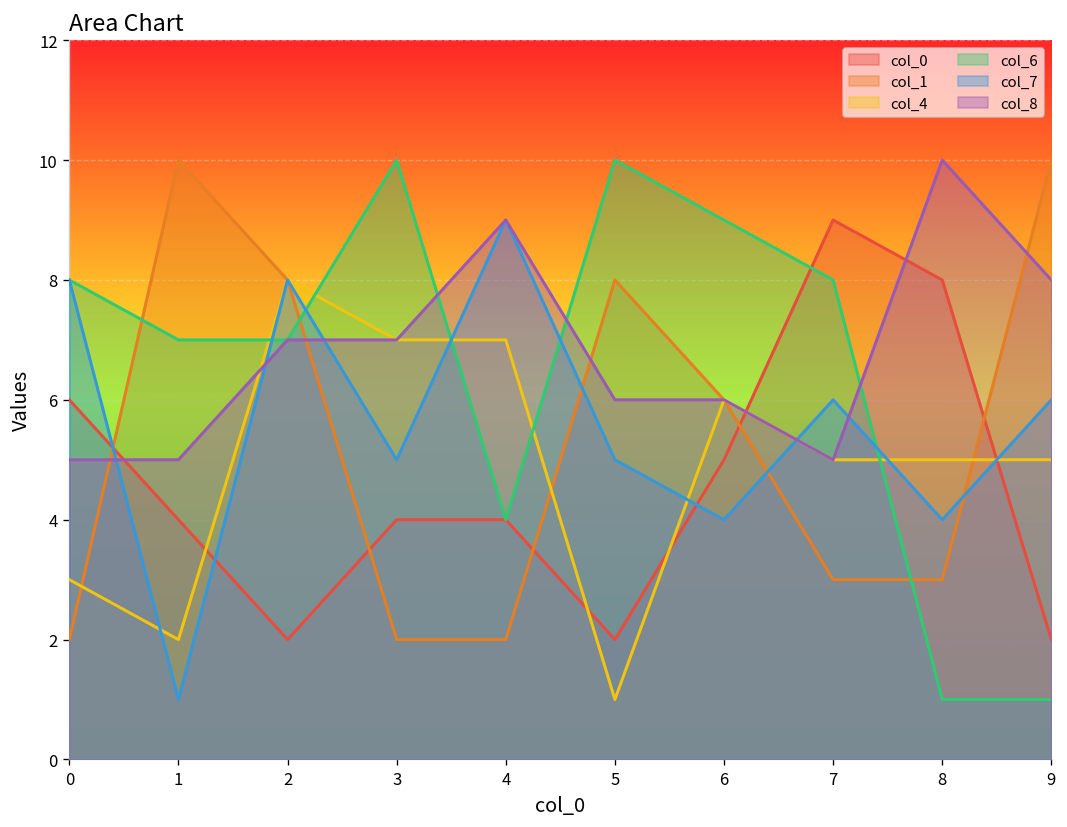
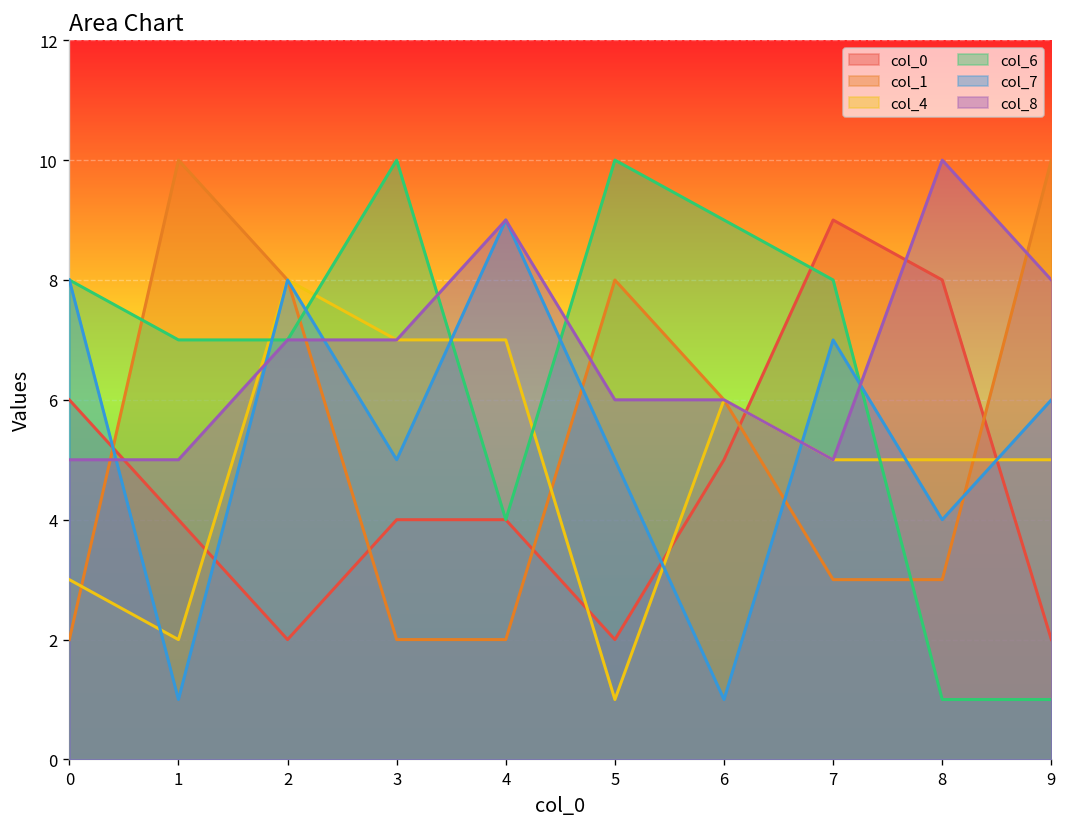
  {
    "col_6": {
      "1": 7,
      "3": 10,
      "5": 10,
      "6": 9,
      "7": 8,
      "8": 1,
      "9": 1
    },
    "col_7": {
      "1": 1,
      "3": 5,
      "5": 5,
-     "6": 4,
-     "7": 6,
+     "6": 1,
+     "7": 7,
      "8": 4,
      "9": 6
    },
    "col_8": {
      "0": 5,
      "1": 5,
      "5": 6,
      "8": 10,
      "9": 8
    }
  }
